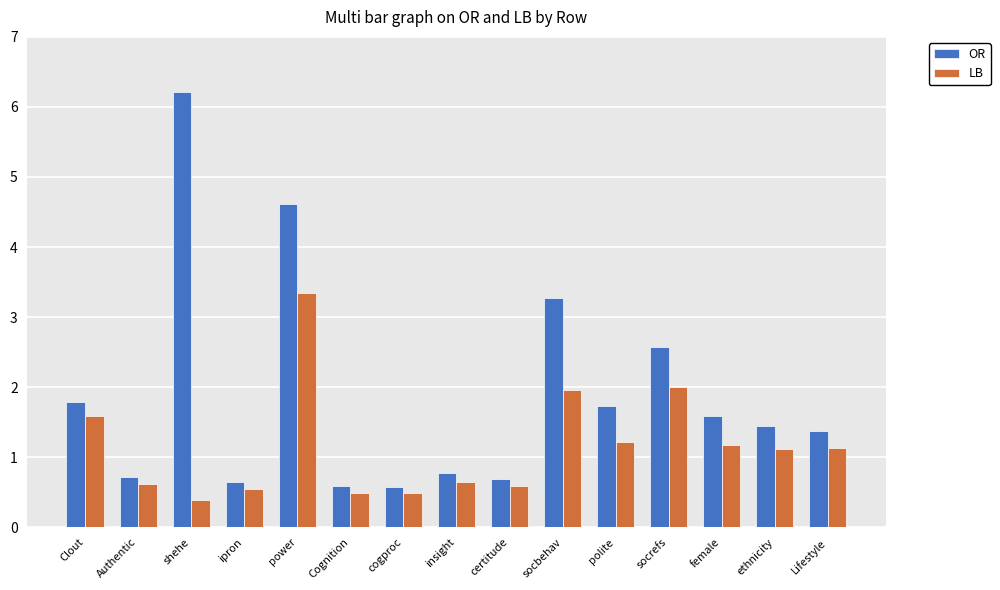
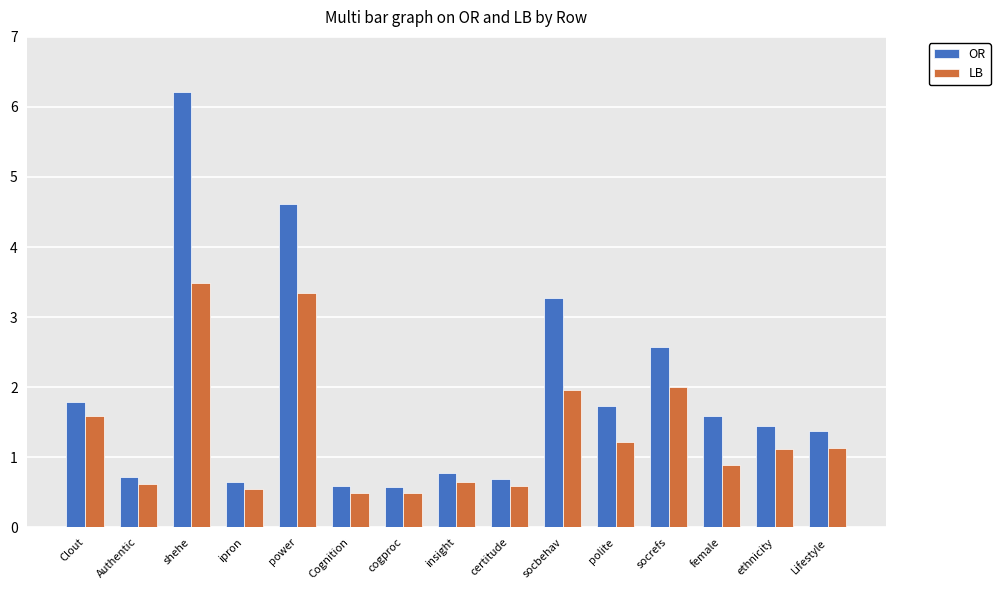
  {
    "OR": {
      "Clout": 1.8,
      "Authentic": 0.7,
      "shehe": 6.2,
      "ipron": 0.6,
      "power": 4.6,
      "Cognition": 0.6,
      "cogproc": 0.6,
      "insight": 0.8,
      "certitude": 0.7,
      "socbehav": 3.3,
      "polite": 1.7,
      "socrefs": 2.6,
      "female": 1.6,
      "ethnicity": 1.4,
      "Lifestyle": 1.4
    },
    "LB": {
      "Clout": 1.6,
      "Authentic": 0.6,
-     "shehe": 0.4,
+     "shehe": 3.5,
      "ipron": 0.5,
      "power": 3.3,
      "Cognition": 0.5,
      "cogproc": 0.5,
      "insight": 0.6,
      "certitude": 0.6,
      "socbehav": 2.0,
      "polite": 1.2,
      "socrefs": 2.0,
-     "female": 1.2,
+     "female": 0.9,
      "ethnicity": 1.1,
      "Lifestyle": 1.1
    }
  }
